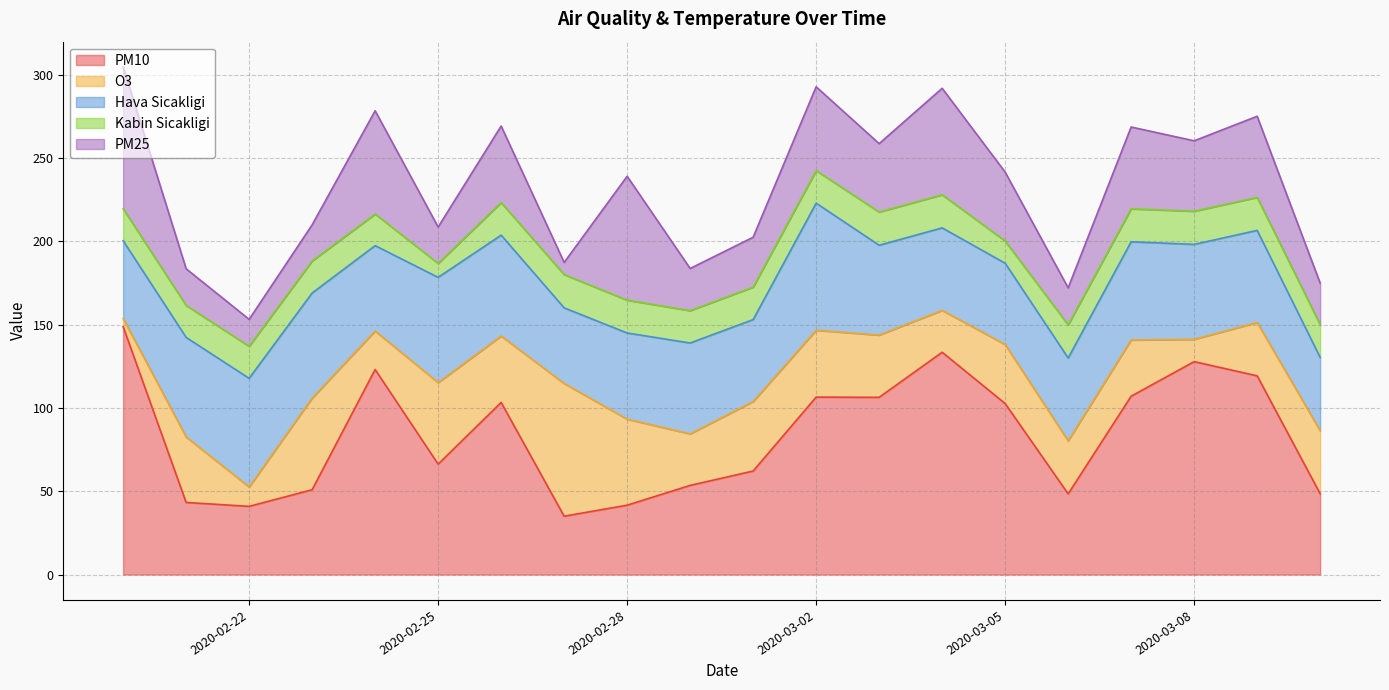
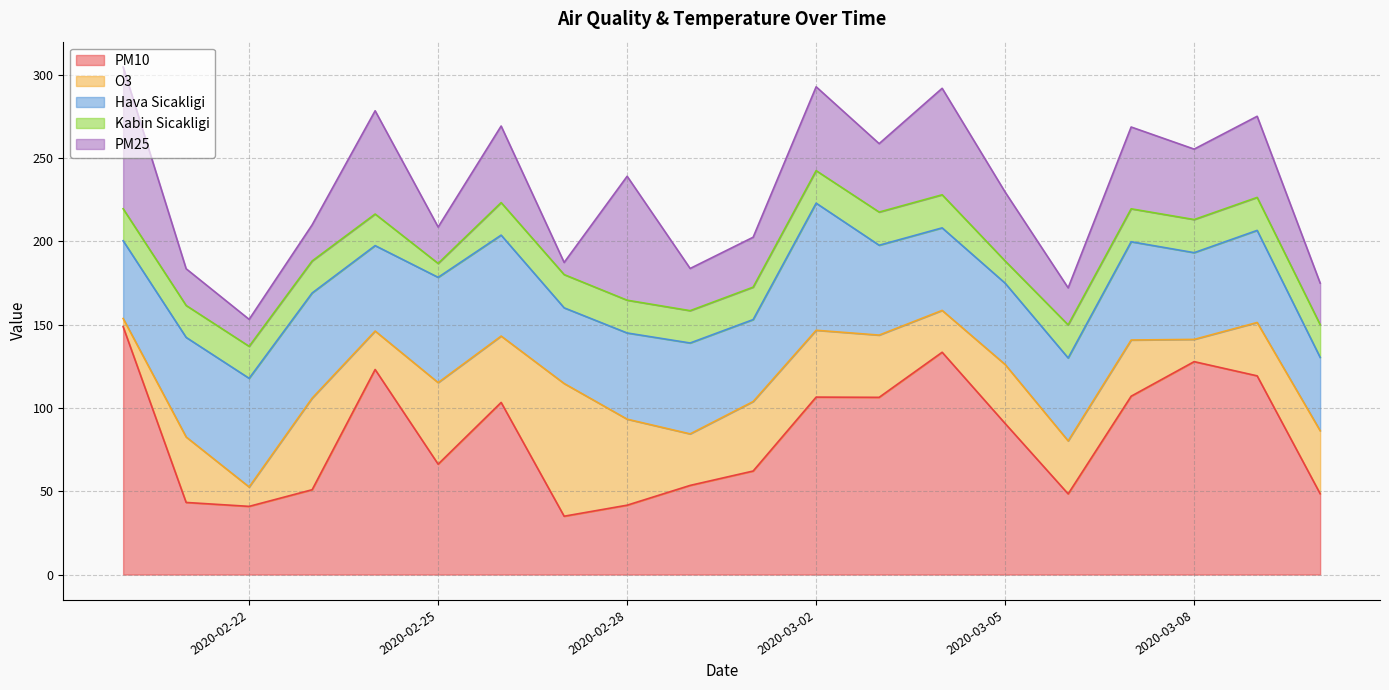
  {
    "PM10": {
      "2020-02-22": 41,
      "2020-02-25": 66,
      "2020-02-28": 42,
      "2020-03-02": 107,
-     "2020-03-05": 103,
+     "2020-03-05": 91,
      "2020-03-08": 128
    },
    "O3": {
      "2020-02-22": 12,
      "2020-02-25": 49,
      "2020-02-28": 52,
      "2020-03-02": 40,
      "2020-03-05": 35,
      "2020-03-08": 13
    },
    "Hava Sicakligi": {
      "2020-02-22": 65,
      "2020-02-25": 63,
      "2020-02-28": 52,
      "2020-03-02": 76,
      "2020-03-05": 49,
-     "2020-03-08": 57
+     "2020-03-08": 52
    },
    "Kabin Sicakligi": {
      "2020-02-22": 19,
      "2020-02-25": 8,
      "2020-02-28": 20,
      "2020-03-02": 20,
      "2020-03-05": 13,
      "2020-03-08": 20
    },
    "PM25": {
      "2020-02-22": 16,
      "2020-02-25": 22,
      "2020-02-28": 74,
      "2020-03-02": 50,
      "2020-03-05": 41,
      "2020-03-08": 42
    }
  }
